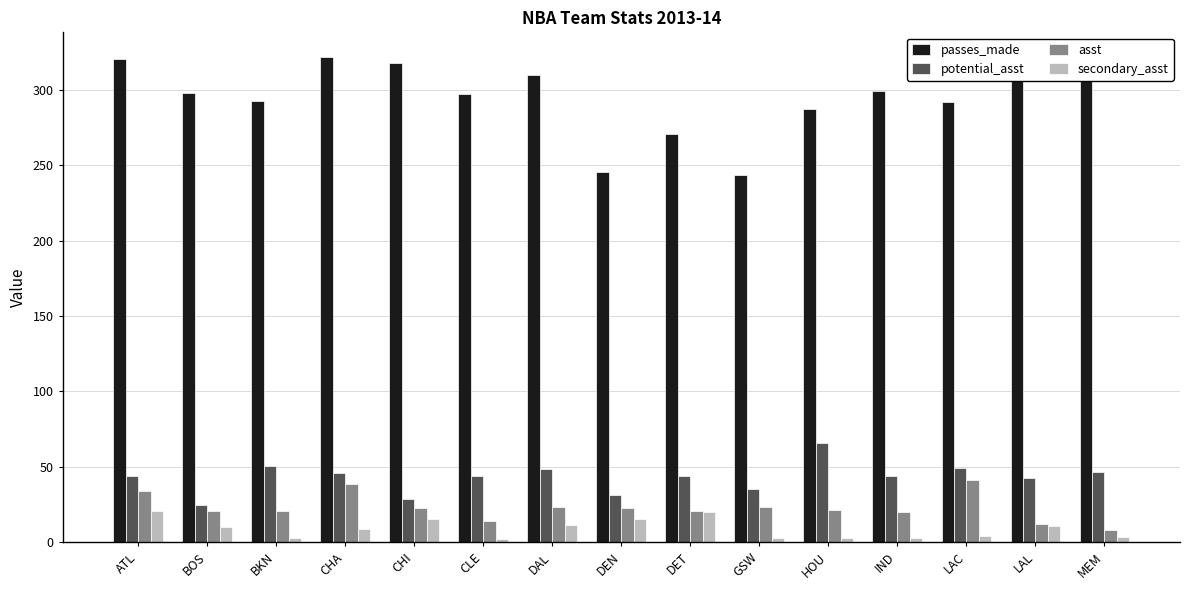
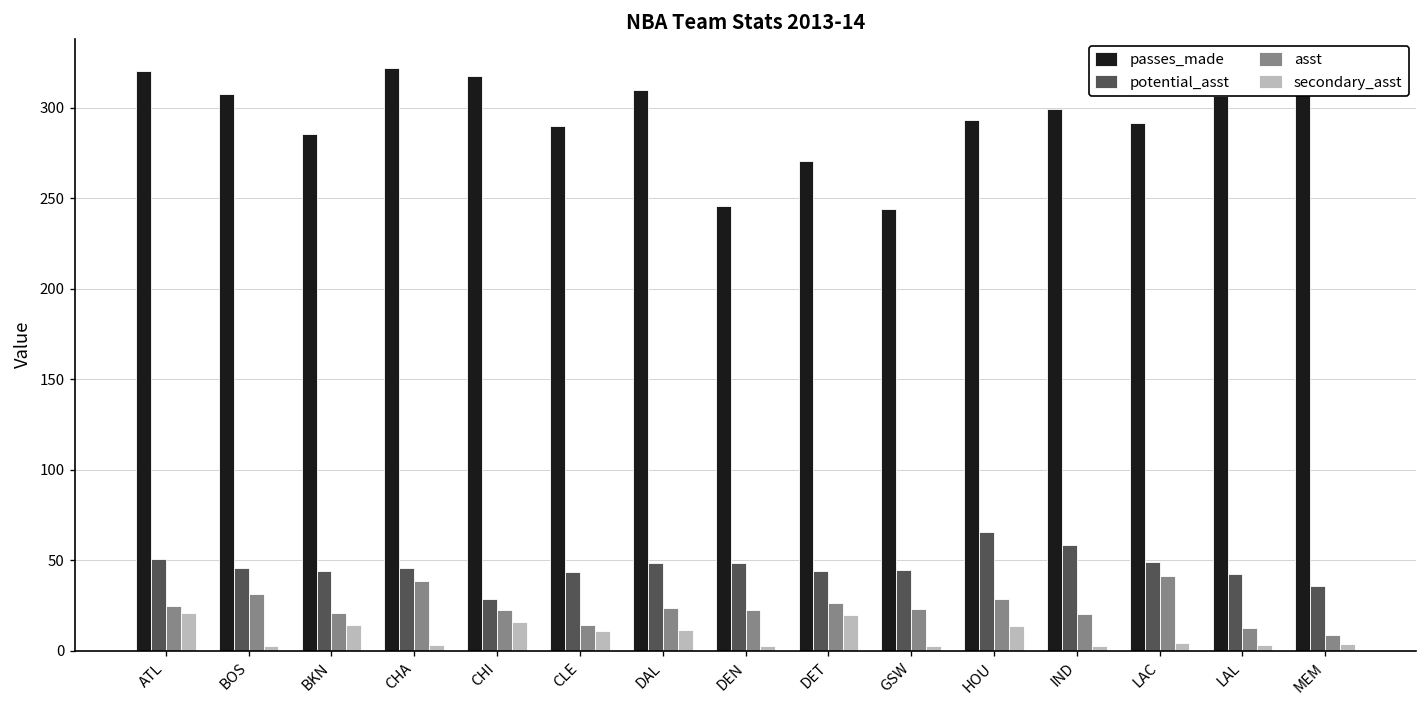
  {
    "passes_made": {
      "ATL": 320,
-     "BOS": 298,
-     "BKN": 293,
+     "BOS": 308,
+     "BKN": 286,
      "CHA": 322,
      "CHI": 318,
-     "CLE": 297,
+     "CLE": 290,
      "DAL": 310,
      "DEN": 246,
      "DET": 271,
      "GSW": 244,
-     "HOU": 288,
+     "HOU": 293,
      "IND": 300,
      "LAC": 292
    },
    "potential_asst": {
-     "ATL": 44,
-     "BOS": 24,
-     "BKN": 51,
+     "ATL": 51,
+     "BOS": 46,
+     "BKN": 44,
      "CHA": 46,
      "CHI": 29,
      "CLE": 44,
      "DAL": 48,
-     "DEN": 31,
+     "DEN": 48,
      "DET": 44,
-     "GSW": 35,
+     "GSW": 45,
      "HOU": 66,
-     "IND": 44,
+     "IND": 59,
      "LAC": 49,
      "LAL": 43,
-     "MEM": 47
+     "MEM": 36
    },
    "asst": {
-     "ATL": 34,
-     "BOS": 21,
+     "ATL": 25,
+     "BOS": 31,
      "BKN": 21,
      "CHA": 38,
      "CHI": 23,
      "CLE": 14,
      "DAL": 24,
      "DEN": 22,
-     "DET": 21,
+     "DET": 26,
      "GSW": 23,
-     "HOU": 21,
+     "HOU": 29,
      "IND": 20,
      "LAC": 41,
      "LAL": 12,
      "MEM": 8
    },
    "secondary_asst": {
      "ATL": 21,
-     "BOS": 10,
-     "BKN": 3,
-     "CHA": 9,
+     "BOS": 2,
+     "BKN": 14,
+     "CHA": 3,
      "CHI": 16,
-     "CLE": 2,
+     "CLE": 11,
      "DAL": 11,
-     "DEN": 15,
+     "DEN": 3,
      "DET": 20,
      "GSW": 3,
-     "HOU": 3,
+     "HOU": 14,
      "IND": 3,
      "LAC": 4,
-     "LAL": 11,
+     "LAL": 3,
      "MEM": 4
    }
  }
